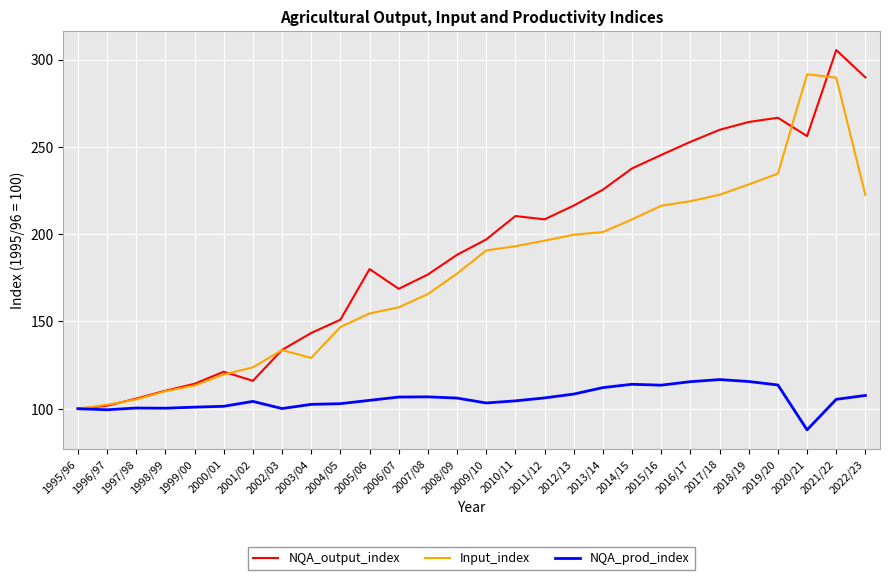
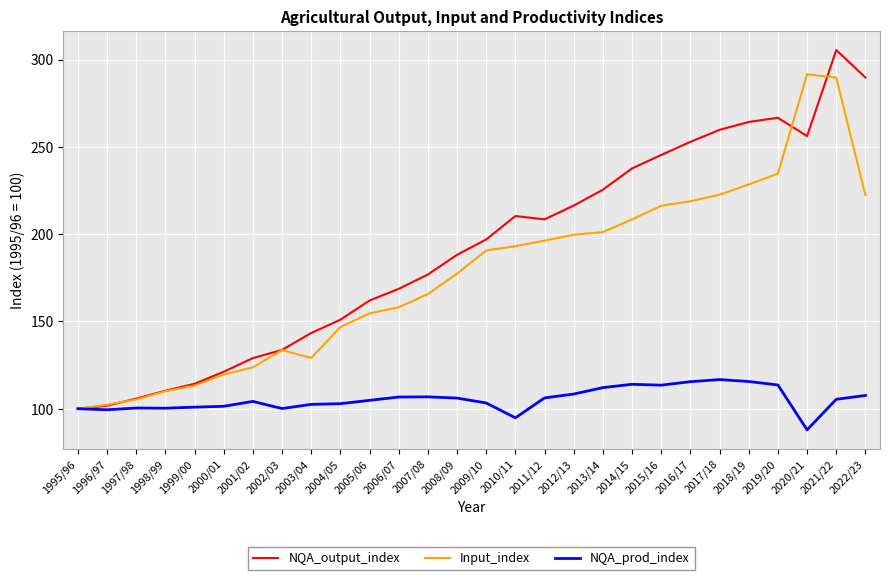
  {
    "NQA_output_index": {
      "2000/01": 121,
-     "2001/02": 116,
+     "2001/02": 129,
      "2003/04": 143,
      "2004/05": 151,
-     "2005/06": 180,
+     "2005/06": 162,
      "2006/07": 169,
      "2007/08": 177,
      "2008/09": 188,
      "2009/10": 197,
      "2010/11": 210,
      "2011/12": 209,
      "2012/13": 216,
      "2013/14": 226,
      "2014/15": 238,
      "2015/16": 245,
      "2016/17": 253,
      "2017/18": 260,
      "2018/19": 264,
      "2019/20": 267,
      "2020/21": 256,
      "2021/22": 306,
      "2022/23": 290
    },
    "Input_index": {
      "2000/01": 120,
      "2001/02": 124,
      "2003/04": 129,
      "2004/05": 147,
      "2005/06": 155,
      "2006/07": 158,
      "2007/08": 166,
      "2008/09": 177,
      "2009/10": 191,
      "2010/11": 193,
      "2011/12": 196,
      "2012/13": 200,
      "2013/14": 201,
      "2014/15": 209,
      "2015/16": 216,
      "2016/17": 219,
      "2017/18": 223,
      "2018/19": 229,
      "2019/20": 235,
      "2020/21": 292,
      "2021/22": 290,
      "2022/23": 222
    },
    "NQA_prod_index": {
      "1996/97": 99,
      "1997/98": 100,
      "1998/99": 100,
      "1999/00": 101,
      "2000/01": 101,
      "2001/02": 104,
      "2002/03": 100,
      "2003/04": 103,
      "2004/05": 103,
      "2005/06": 105,
      "2006/07": 107,
      "2007/08": 107,
      "2008/09": 106,
      "2009/10": 103,
-     "2010/11": 105,
+     "2010/11": 95,
      "2011/12": 106,
      "2012/13": 108,
      "2013/14": 112,
      "2014/15": 114,
      "2015/16": 114,
      "2016/17": 116,
      "2017/18": 117,
      "2018/19": 116,
      "2019/20": 114,
      "2020/21": 88,
      "2021/22": 105,
      "2022/23": 108
    }
  }
